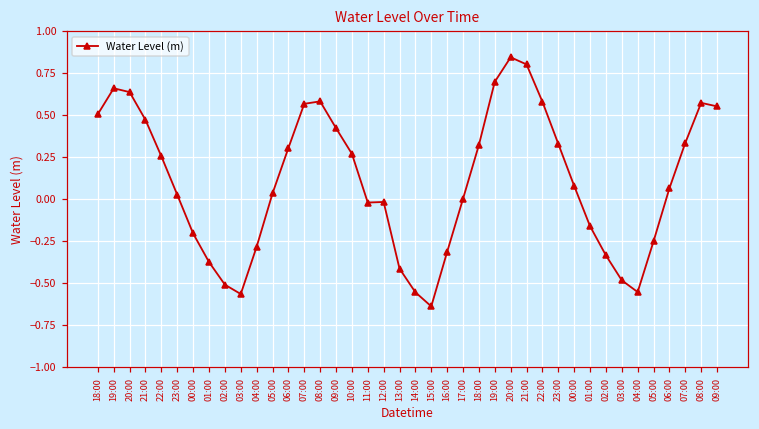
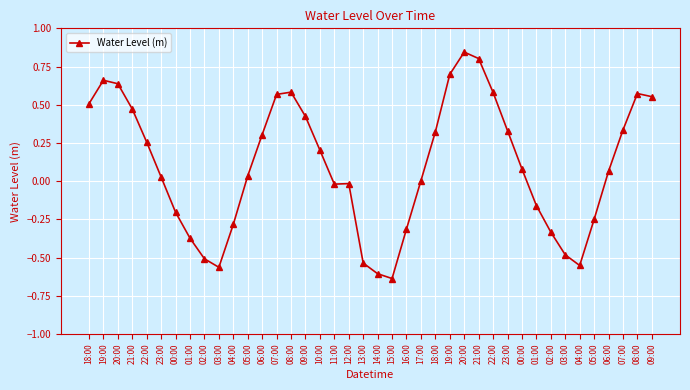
  {
-   "10:00": 0.27,
+   "10:00": 0.20,
    "11:00": -0.02,
    "12:00": -0.02,
-   "13:00": -0.41,
-   "14:00": -0.55,
+   "13:00": -0.54,
+   "14:00": -0.61,
    "15:00": -0.64,
    "16:00": -0.31,
    "17:00": 0.00
  }
